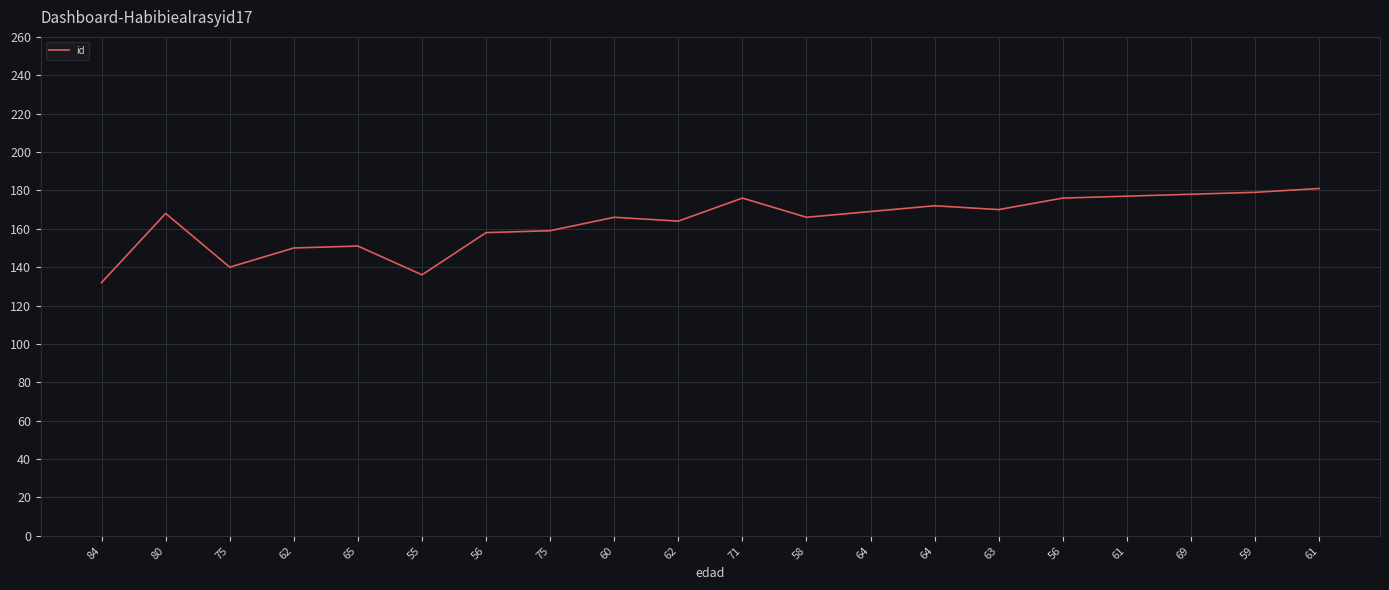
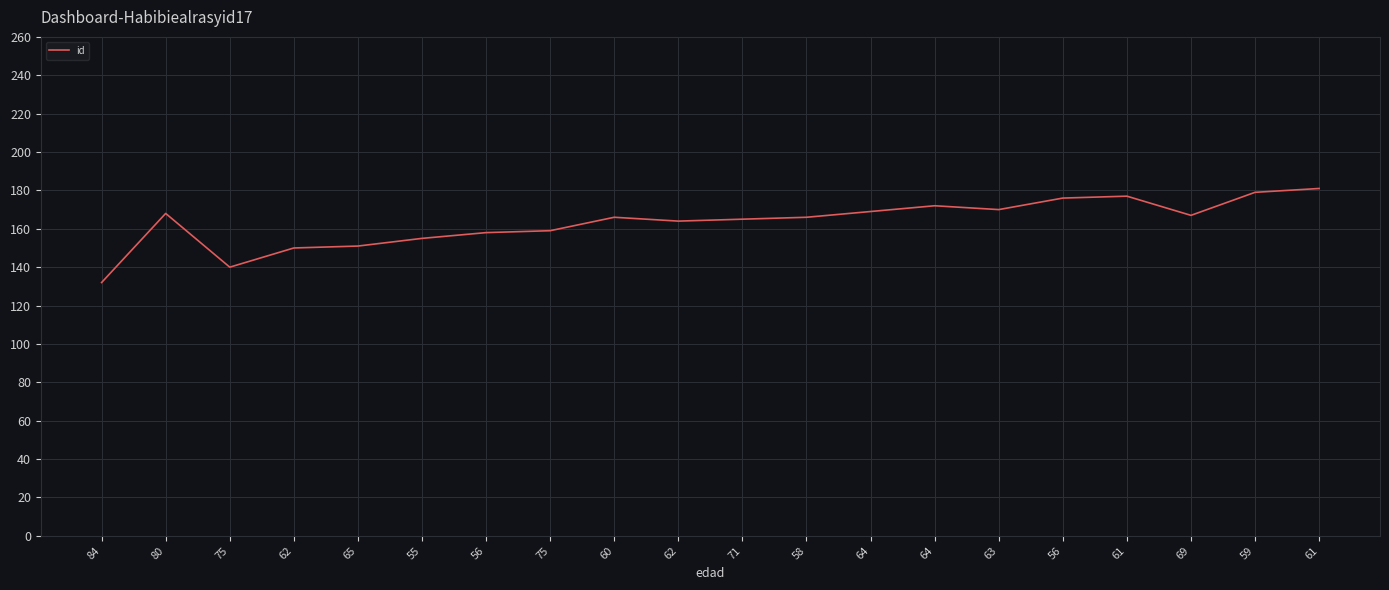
  {
    "84": 132,
    "80": 168,
    "65": 151,
-   "55": 136,
+   "55": 155,
    "60": 166,
-   "71": 176,
+   "71": 165,
    "58": 166,
    "63": 170,
-   "69": 178,
+   "69": 167,
    "59": 179
  }
